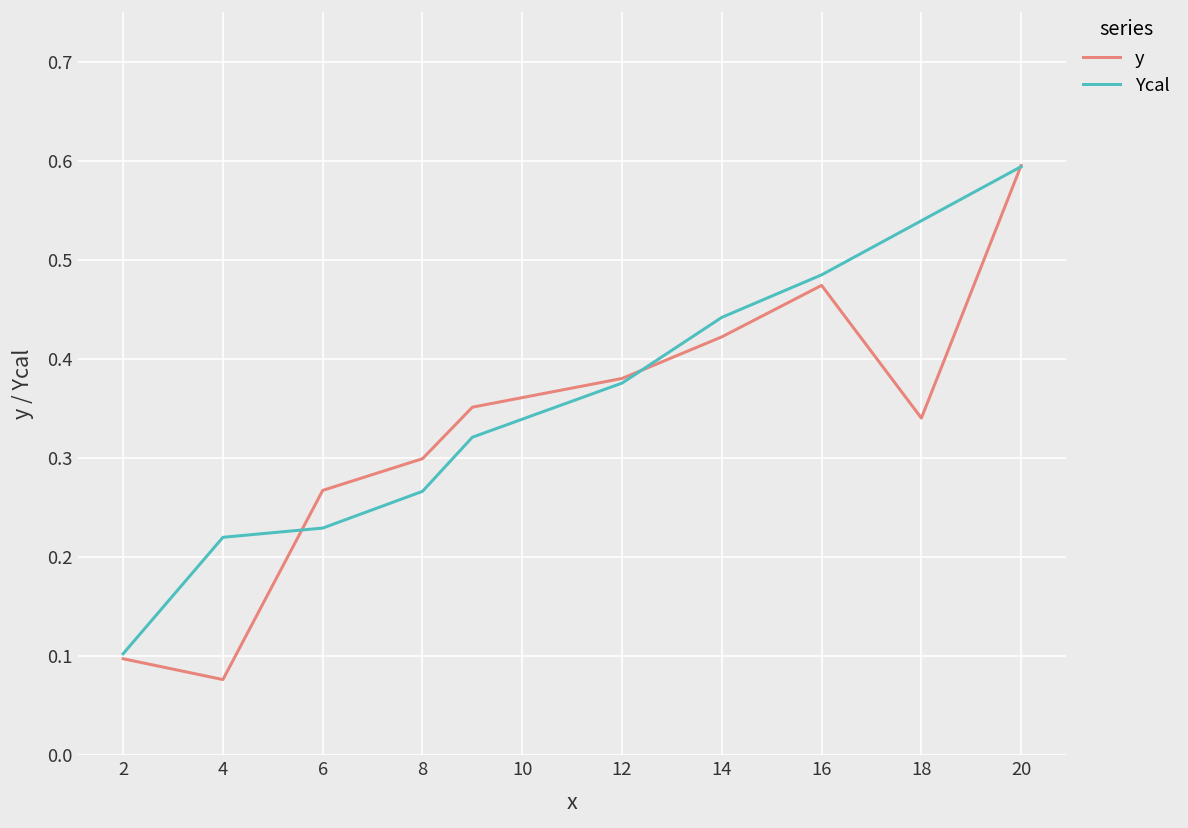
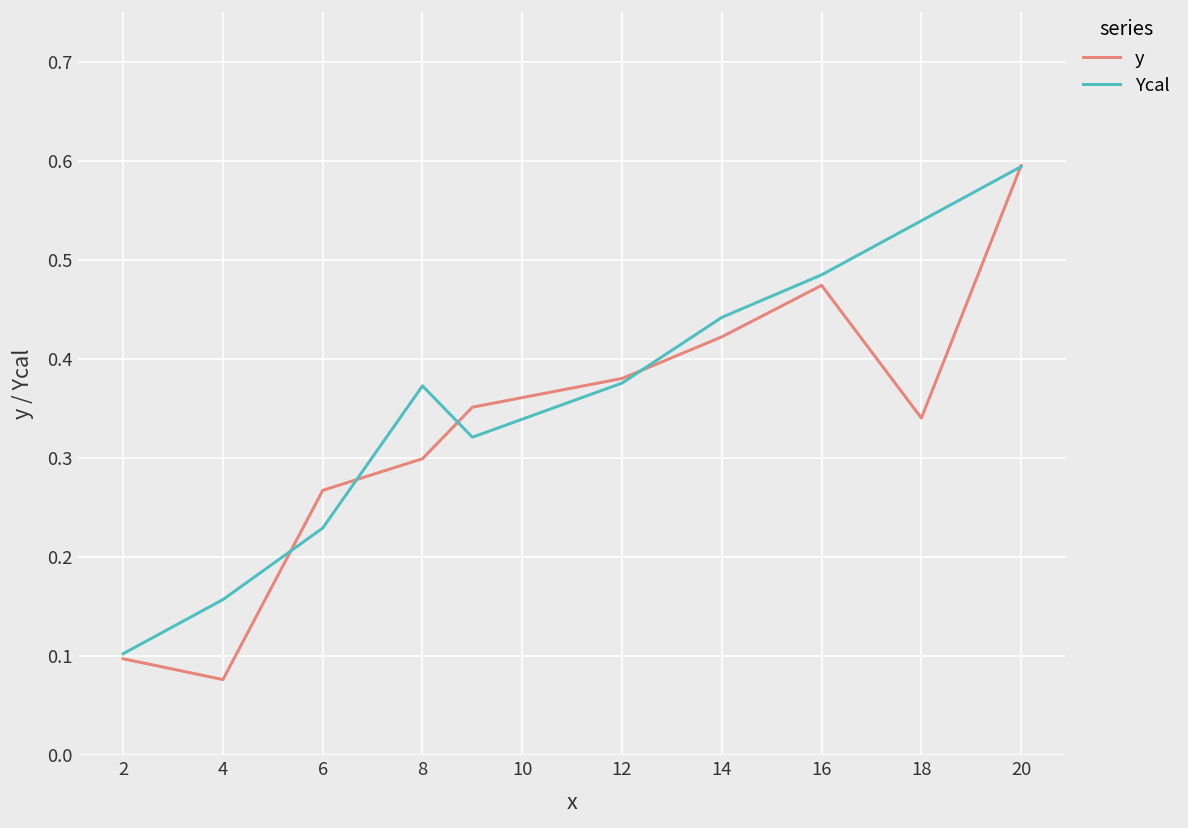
  {
    "y": {
      "2": 0.10,
      "4": 0.08,
      "6": 0.27,
      "8": 0.30,
      "12": 0.38,
      "14": 0.42,
      "16": 0.47,
      "18": 0.34
    },
    "Ycal": {
      "2": 0.10,
-     "4": 0.22,
+     "4": 0.16,
      "6": 0.23,
-     "8": 0.27,
+     "8": 0.37,
      "12": 0.38,
      "14": 0.44,
      "16": 0.48,
      "18": 0.54
    }
  }
